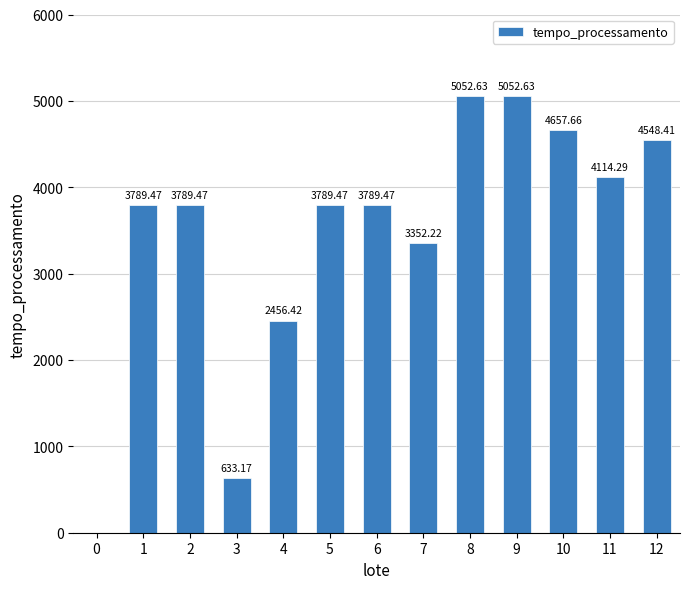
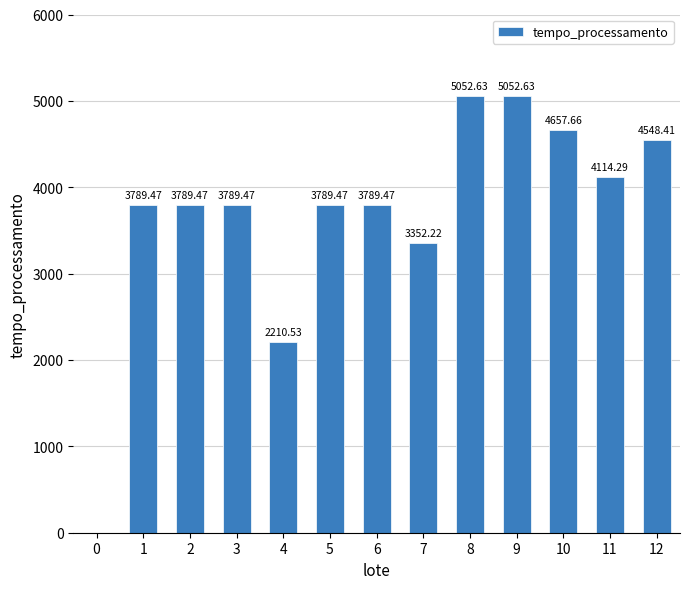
  {
    "1": 3789.47,
    "2": 3789.47,
-   "3": 633.17,
-   "4": 2456.42,
+   "3": 3789.47,
+   "4": 2210.53,
    "5": 3789.47,
    "6": 3789.47,
    "7": 3352.22,
    "8": 5052.63,
    "9": 5052.63,
    "10": 4657.66,
    "11": 4114.29,
    "12": 4548.41
  }
